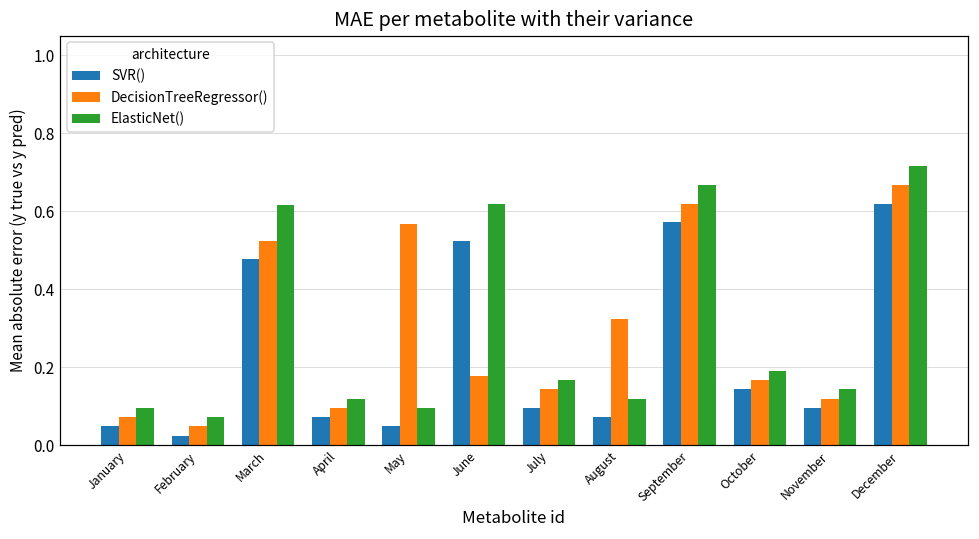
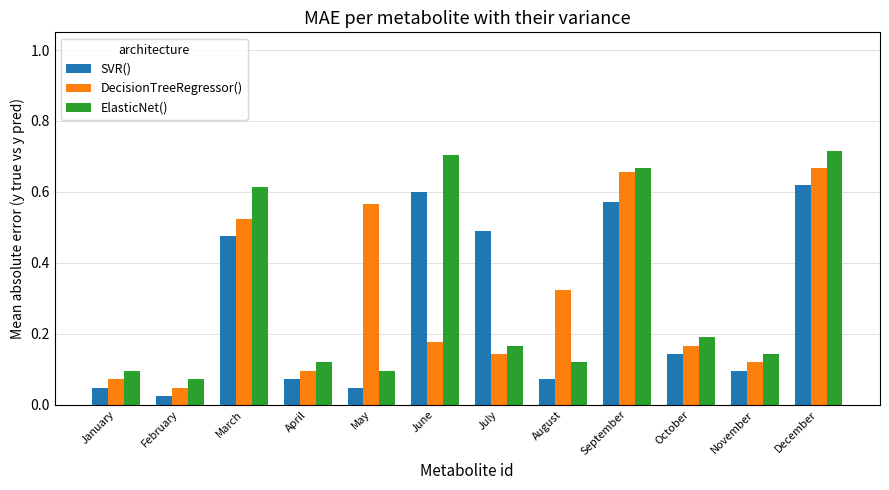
  {
    "SVR()": {
      "January": 0.05,
      "February": 0.02,
      "March": 0.48,
      "April": 0.07,
      "May": 0.05,
-     "June": 0.52,
-     "July": 0.10,
+     "June": 0.60,
+     "July": 0.49,
      "August": 0.07,
      "September": 0.57,
      "October": 0.14,
      "November": 0.10,
      "December": 0.62
    },
    "DecisionTreeRegressor()": {
      "January": 0.07,
      "February": 0.05,
      "March": 0.52,
      "April": 0.10,
      "May": 0.57,
      "June": 0.18,
      "July": 0.14,
      "August": 0.32,
-     "September": 0.62,
+     "September": 0.66,
      "October": 0.17,
      "November": 0.12,
      "December": 0.67
    },
    "ElasticNet()": {
      "January": 0.10,
      "February": 0.07,
      "March": 0.61,
      "April": 0.12,
      "May": 0.10,
-     "June": 0.62,
+     "June": 0.70,
      "July": 0.17,
      "August": 0.12,
      "September": 0.67,
      "October": 0.19,
      "November": 0.14,
      "December": 0.71
    }
  }
